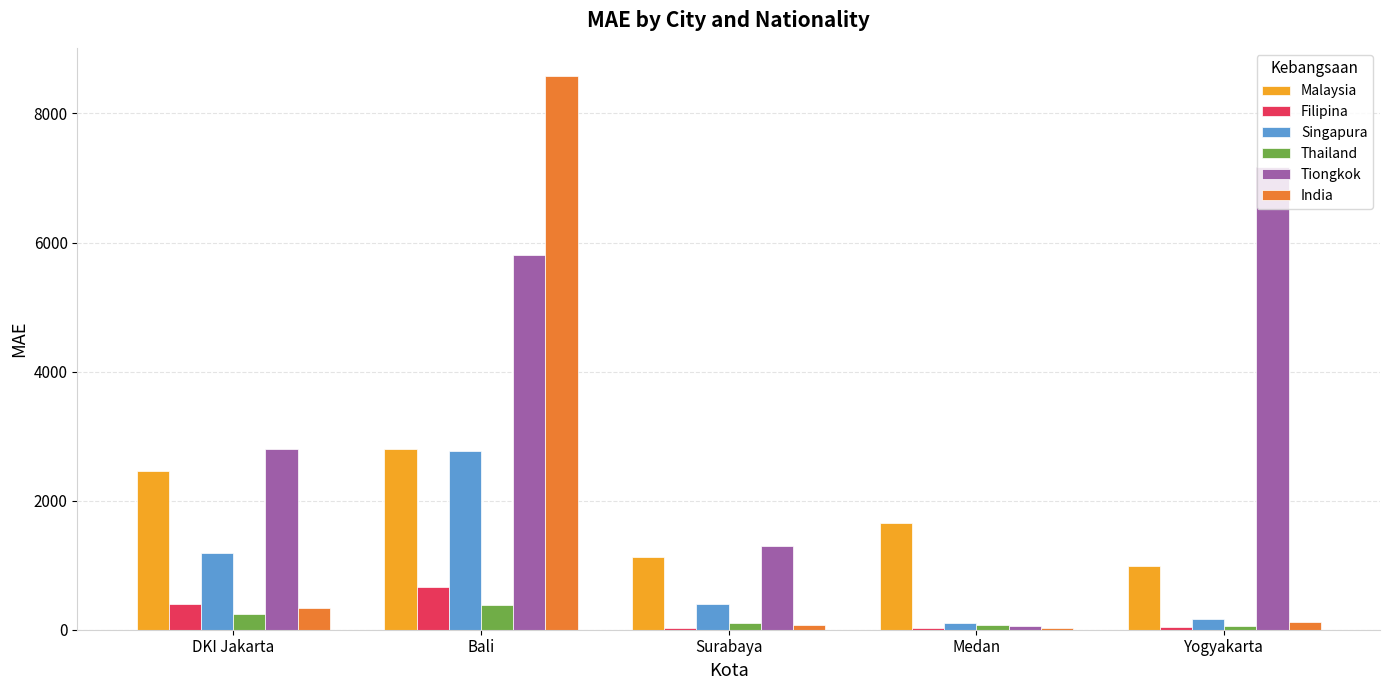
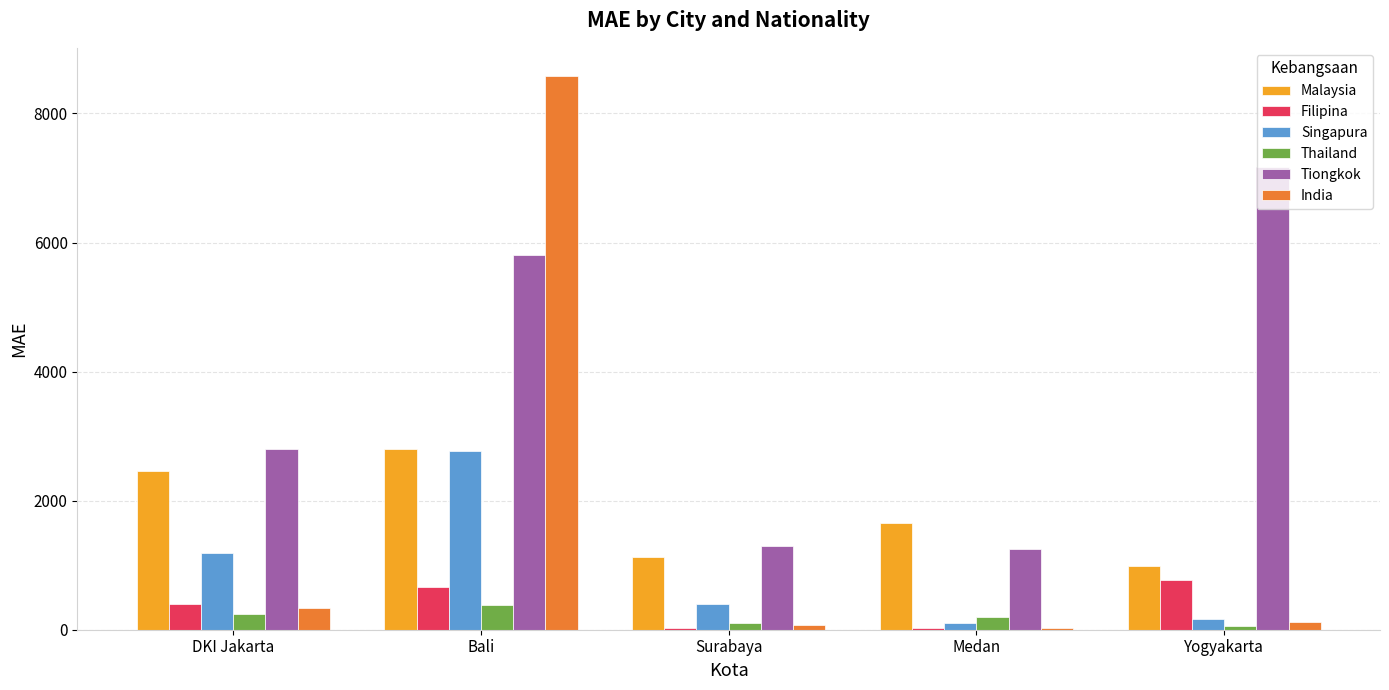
  {
    "Filipina": {
      "DKI Jakarta": 400,
      "Bali": 700,
-     "Yogyakarta": 0
+     "Yogyakarta": 800
    },
    "Singapura": {
      "DKI Jakarta": 1200,
      "Bali": 2800,
      "Surabaya": 400,
      "Medan": 100,
      "Yogyakarta": 200
    },
    "Thailand": {
      "DKI Jakarta": 200,
      "Bali": 400,
      "Surabaya": 100,
-     "Medan": 100,
+     "Medan": 200,
      "Yogyakarta": 100
    },
    "Tiongkok": {
      "DKI Jakarta": 2800,
      "Bali": 5800,
      "Surabaya": 1300,
-     "Medan": 100
+     "Medan": 1200
    }
  }
